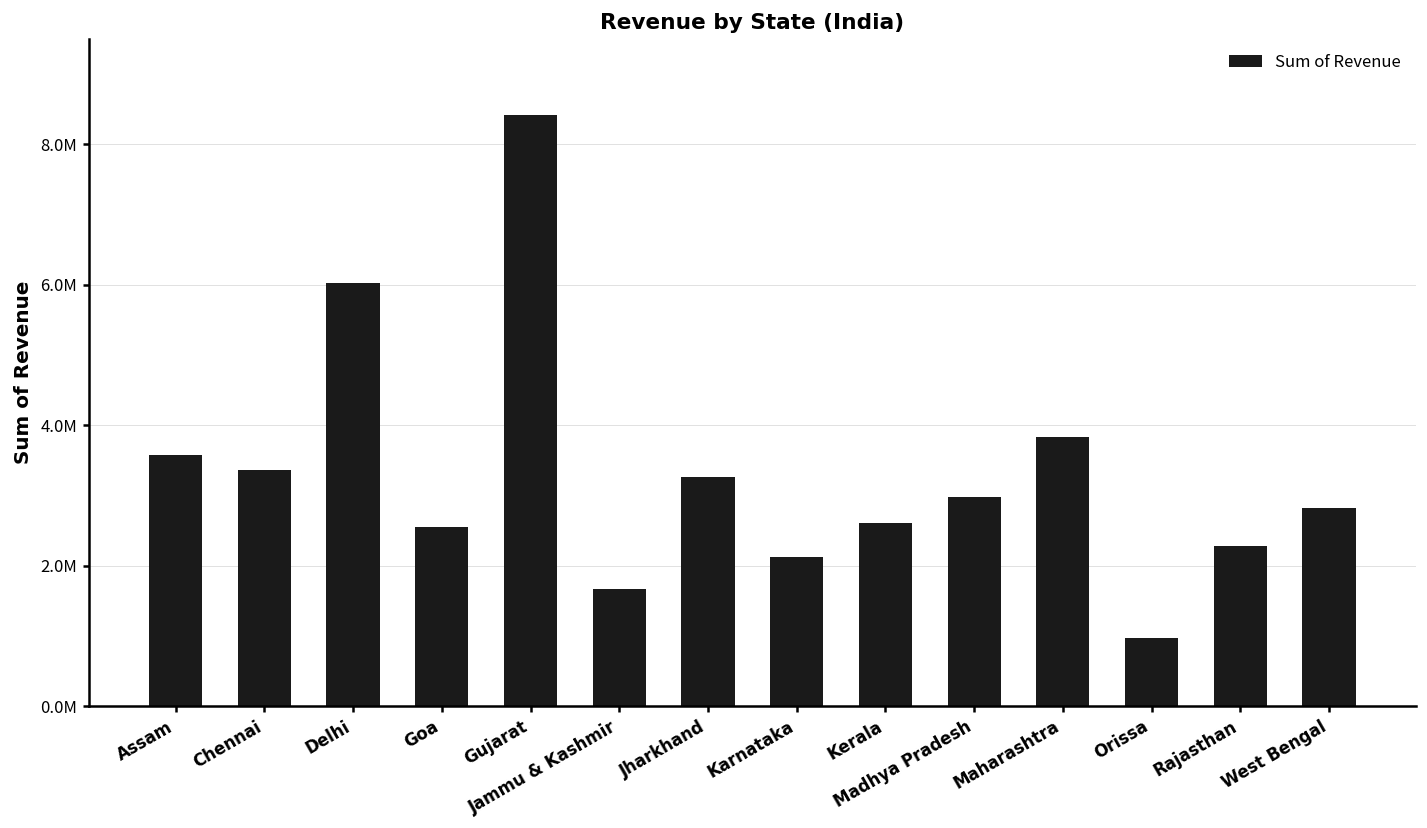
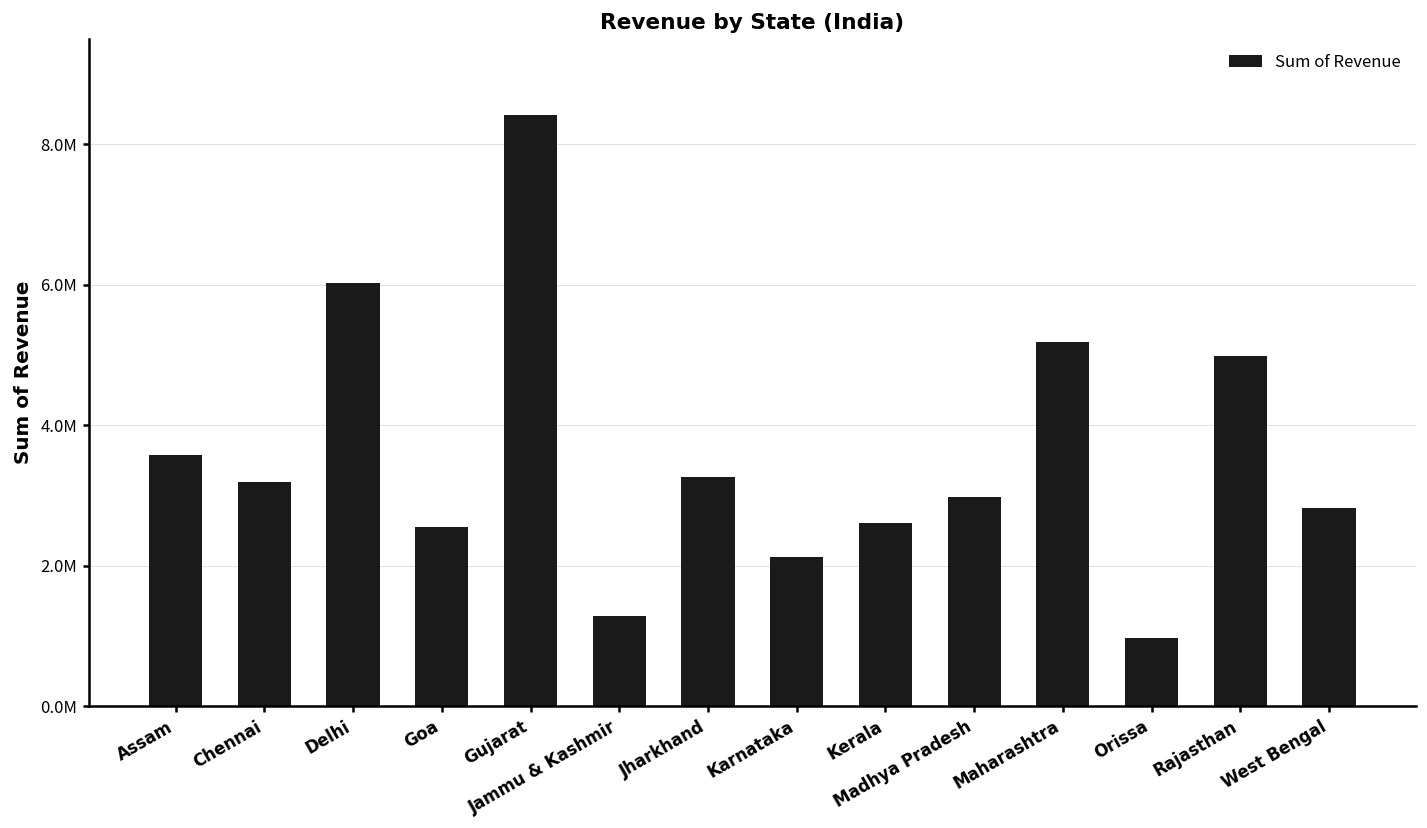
  {
    "Assam": 3600000,
-   "Chennai": 3400000,
+   "Chennai": 3200000,
    "Delhi": 6000000,
    "Goa": 2500000,
    "Gujarat": 8400000,
-   "Jammu & Kashmir": 1700000,
+   "Jammu & Kashmir": 1300000,
    "Jharkhand": 3300000,
    "Karnataka": 2100000,
    "Kerala": 2600000,
    "Madhya Pradesh": 3000000,
-   "Maharashtra": 3800000,
+   "Maharashtra": 5200000,
    "Orissa": 1000000,
-   "Rajasthan": 2300000,
+   "Rajasthan": 5000000,
    "West Bengal": 2800000
  }
